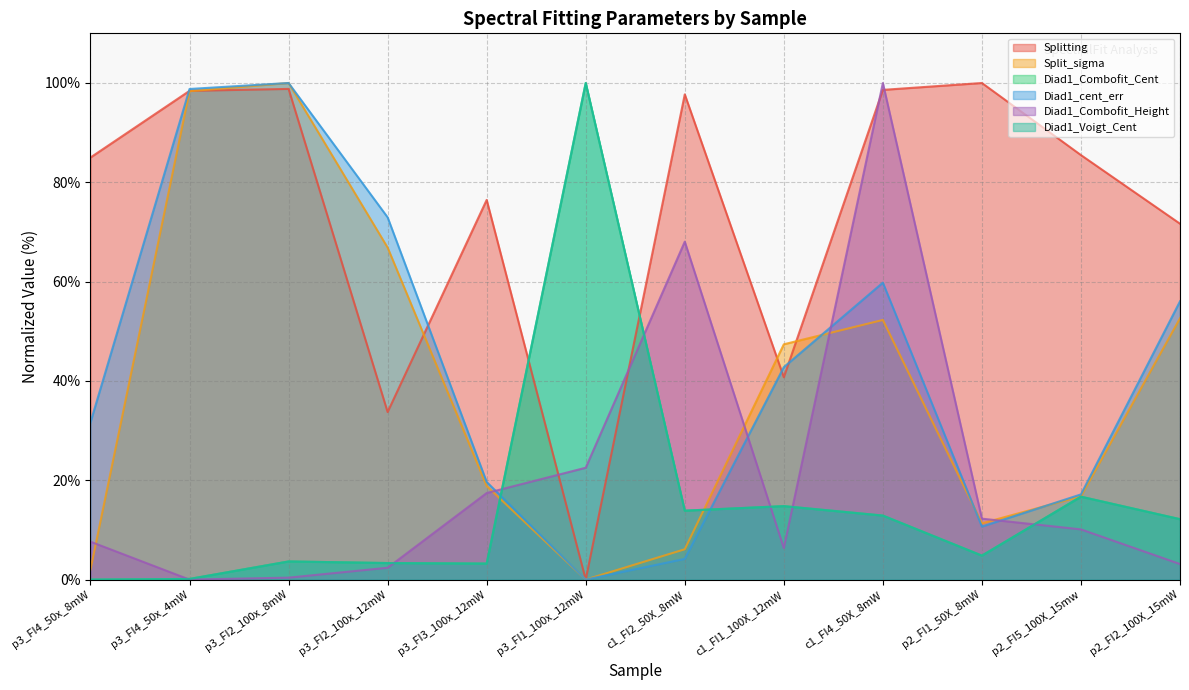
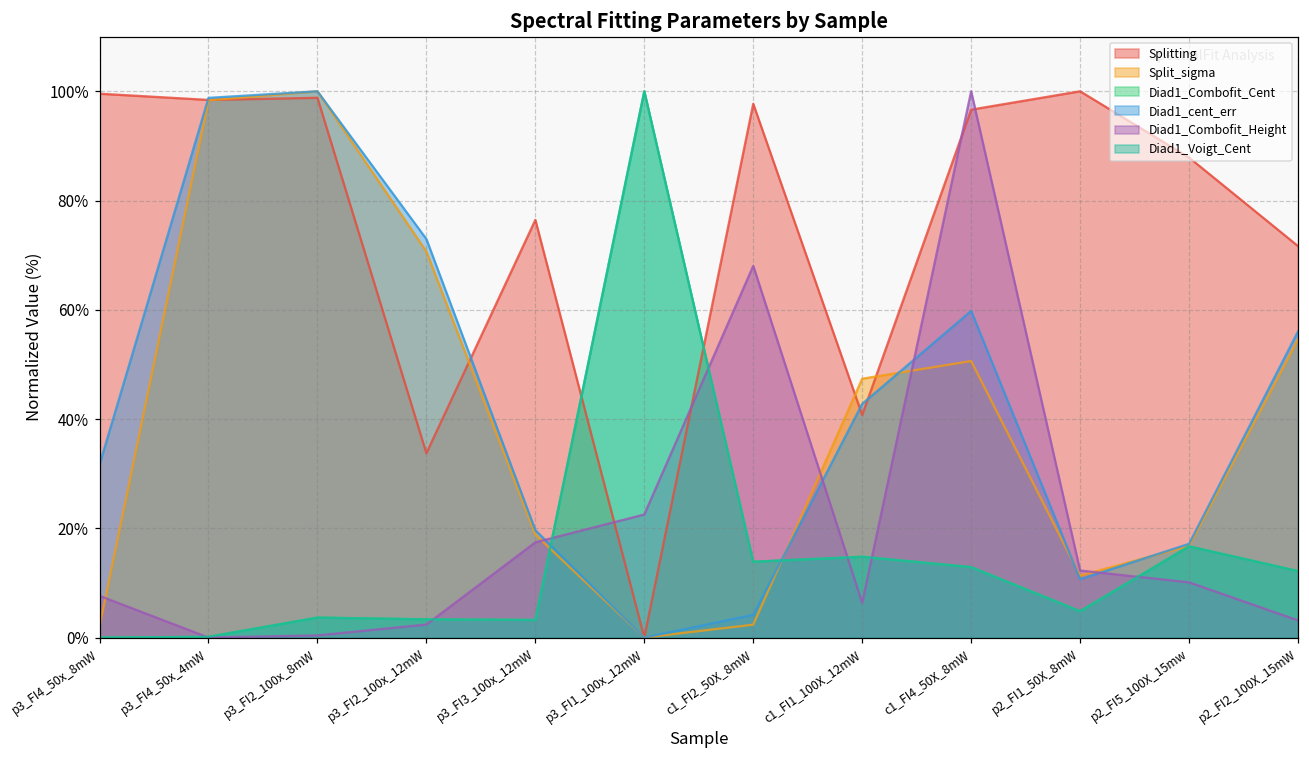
  {
    "Splitting": {
-     "p3_FI4_50x_8mW": "85%",
+     "p3_FI4_50x_8mW": "100%",
      "p3_FI2_100x_8mW": "99%",
      "p3_FI2_100x_12mW": "34%",
      "p3_FI3_100x_12mW": "76%",
      "c1_FI2_50X_8mW": "98%",
      "c1_FI1_100X_12mW": "41%",
-     "c1_FI4_50X_8mW": "99%",
+     "c1_FI4_50X_8mW": "97%",
      "p2_FI1_50X_8mW": "100%",
-     "p2_FI5_100X_15mw": "85%",
+     "p2_FI5_100X_15mw": "88%",
      "p2_FI2_100X_15mW": "72%"
    },
    "Split_sigma": {
      "p3_FI4_50x_8mW": "2%",
-     "p3_FI2_100x_12mW": "67%",
+     "p3_FI2_100x_12mW": "71%",
      "p3_FI3_100x_12mW": "19%",
-     "c1_FI2_50X_8mW": "6%",
+     "c1_FI2_50X_8mW": "2%",
      "c1_FI1_100X_12mW": "47%",
-     "c1_FI4_50X_8mW": "52%",
+     "c1_FI4_50X_8mW": "51%",
      "p2_FI1_50X_8mW": "11%",
-     "p2_FI2_100X_15mW": "53%"
+     "p2_FI2_100X_15mW": "55%"
    },
    "Diad1_Combofit_Height": {
      "p3_FI4_50x_8mW": "8%",
      "p3_FI2_100x_8mW": "0%",
      "p3_FI2_100x_12mW": "2%",
      "p3_FI3_100x_12mW": "17%",
      "p3_FI1_100x_12mW": "23%",
      "c1_FI2_50X_8mW": "68%",
      "c1_FI1_100X_12mW": "6%",
      "c1_FI4_50X_8mW": "100%",
      "p2_FI1_50X_8mW": "12%",
      "p2_FI5_100X_15mw": "10%",
      "p2_FI2_100X_15mW": "3%"
    }
  }
